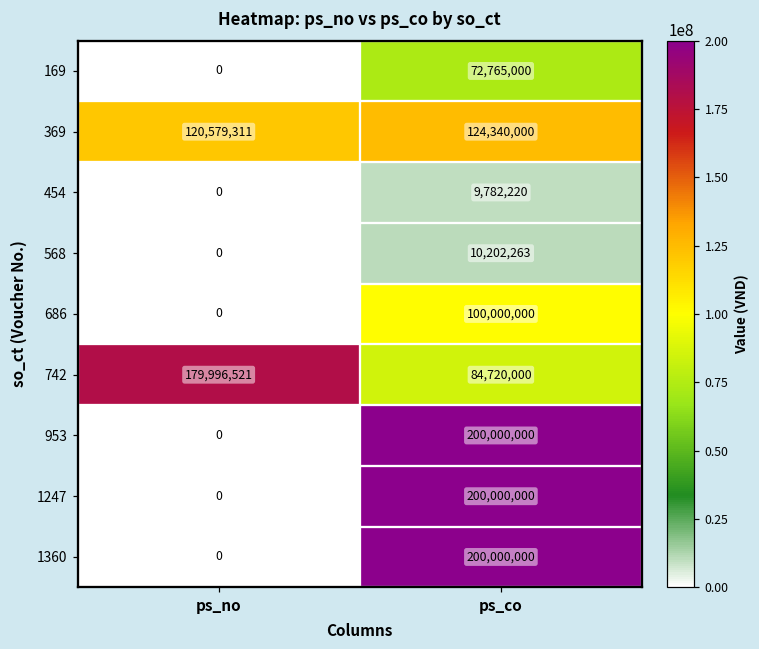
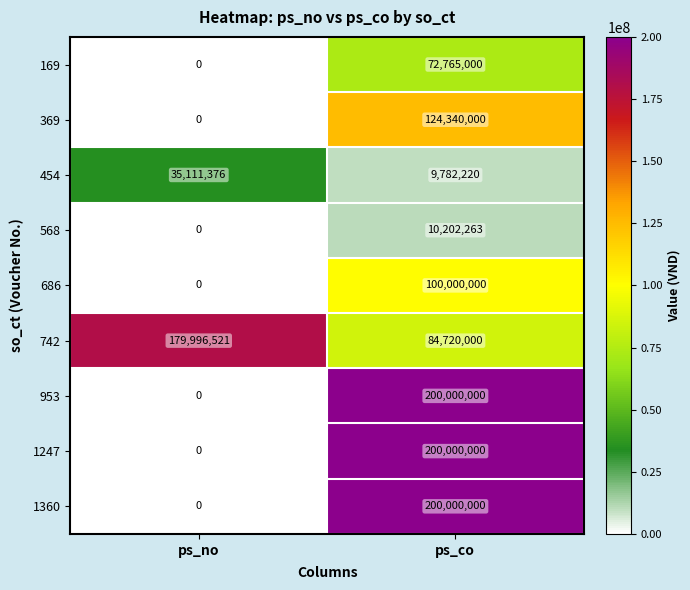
  {
    "369": {
-     "ps_no": "120,579,311"
+     "ps_no": "0"
    },
    "454": {
-     "ps_no": "0"
+     "ps_no": "35,111,376"
    }
  }
